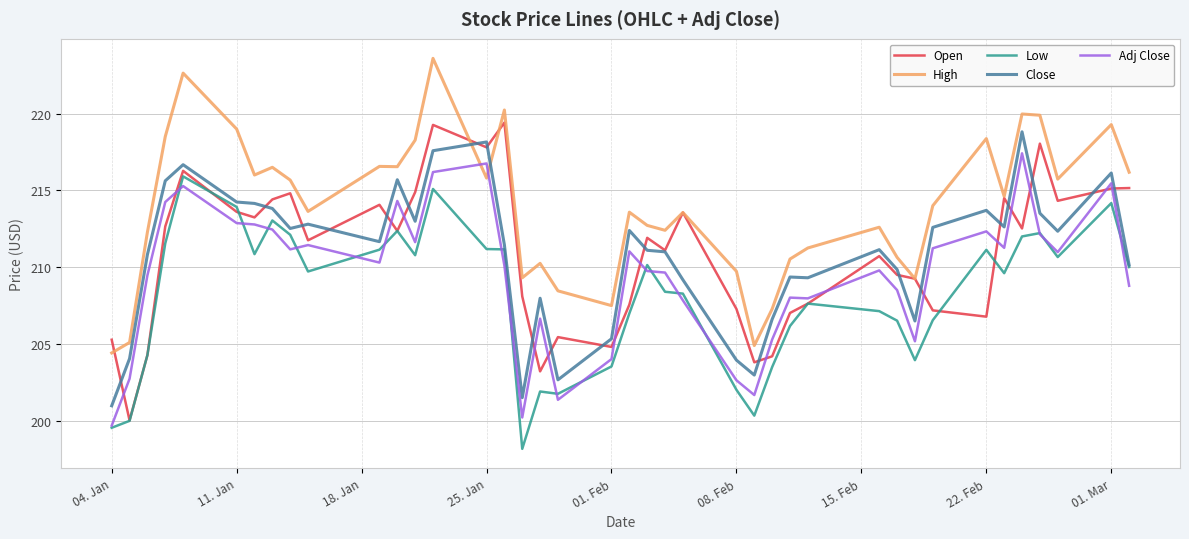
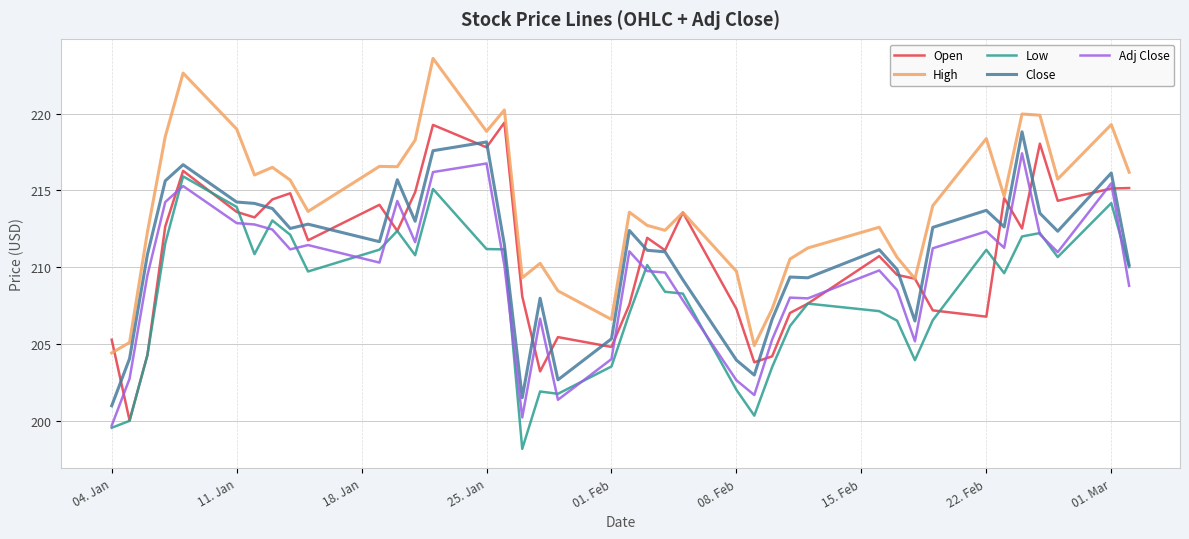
  {
    "Open": {
      "04. Jan": 205.3,
      "11. Jan": 213.6,
      "25. Jan": 217.8,
      "01. Feb": 204.8,
      "08. Feb": 207.3,
      "22. Feb": 206.8,
      "01. Mar": 215.1
    },
    "High": {
      "04. Jan": 204.4,
      "11. Jan": 219.0,
-     "25. Jan": 215.8,
-     "01. Feb": 207.5,
+     "25. Jan": 218.8,
+     "01. Feb": 206.6,
      "08. Feb": 209.7,
      "22. Feb": 218.4,
      "01. Mar": 219.3
    },
    "Adj Close": {
      "11. Jan": 212.9,
      "25. Jan": 216.8,
      "01. Feb": 204.0,
      "08. Feb": 202.6,
      "22. Feb": 212.3,
      "01. Mar": 215.5
    }
  }
